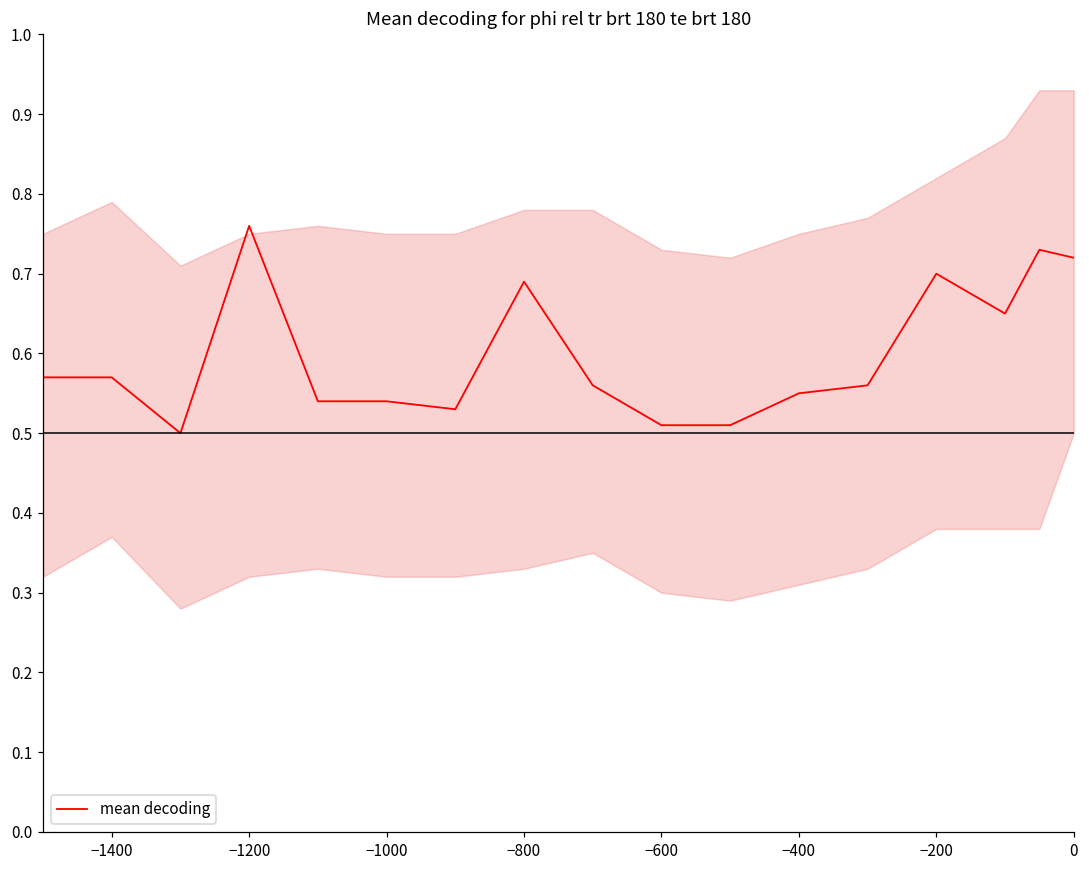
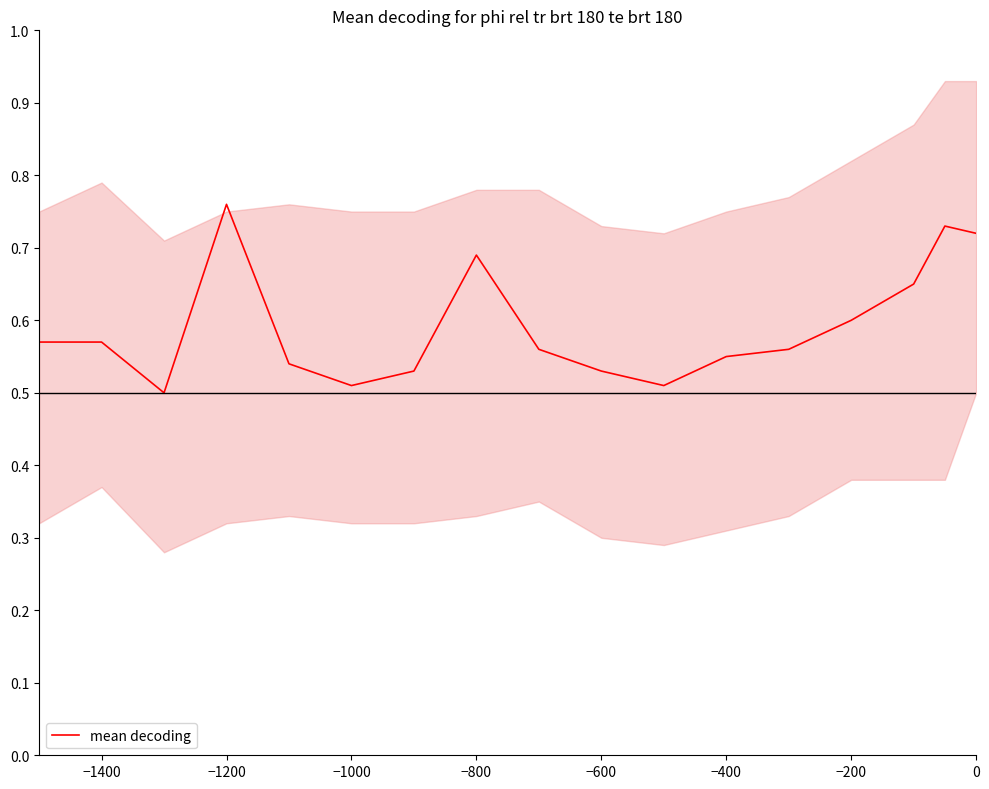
  {
    "mean decoding": {
      "−1400": 0.57,
      "−1200": 0.76,
-     "−1000": 0.54,
+     "−1000": 0.51,
      "−800": 0.69,
-     "−600": 0.51,
+     "−600": 0.53,
      "−400": 0.55,
-     "−200": 0.7,
+     "−200": 0.6,
      "0": 0.72
    }
  }
